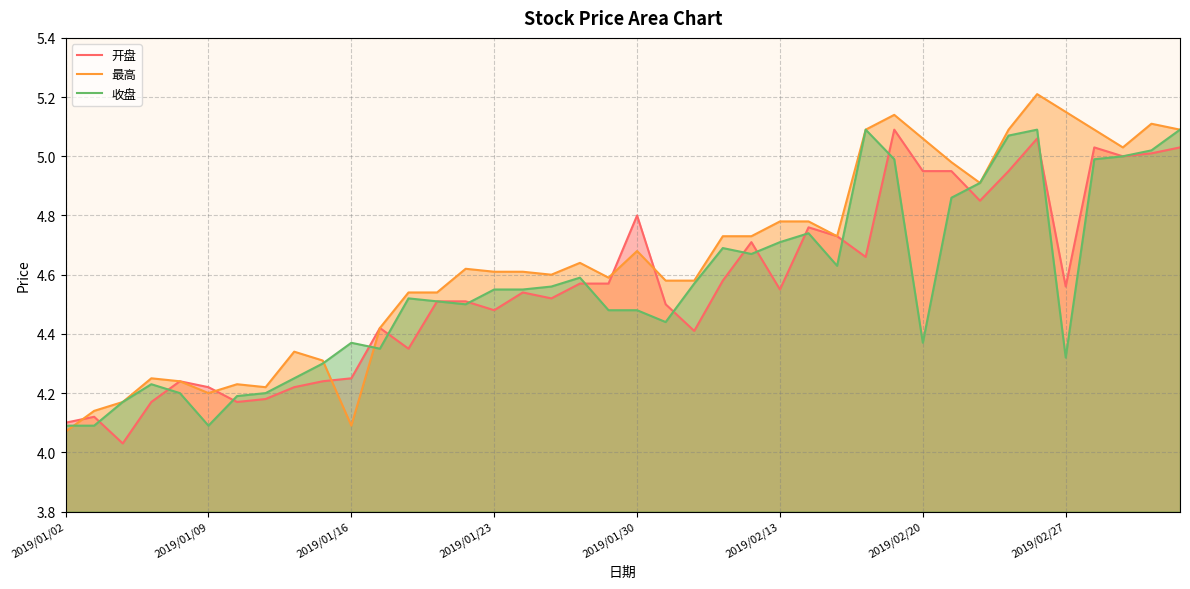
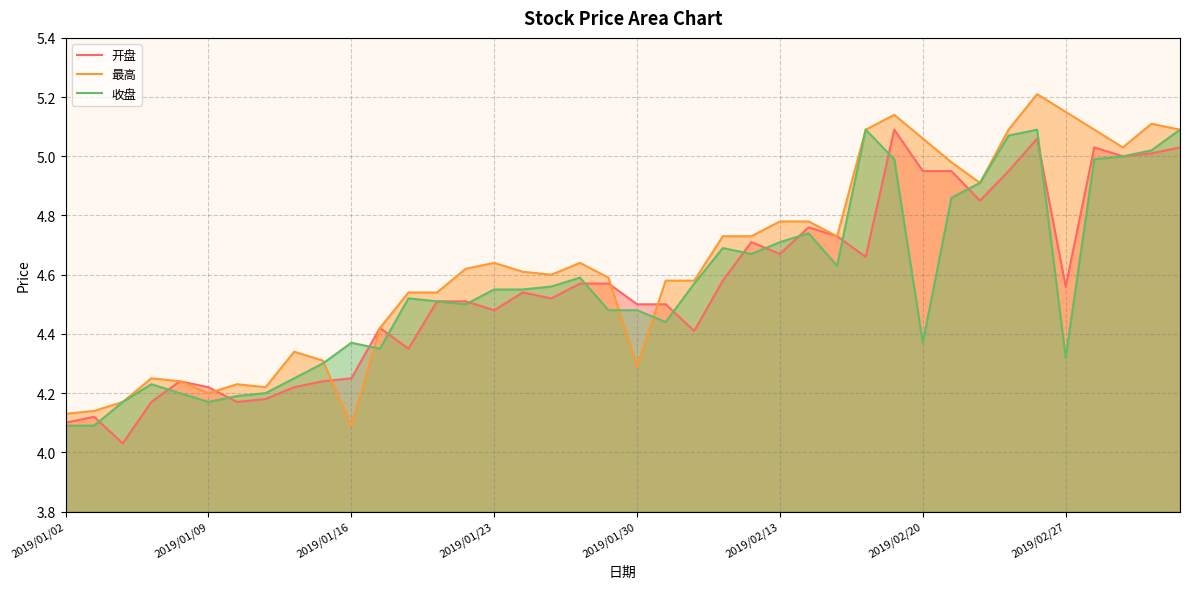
  {
    "开盘": {
      "2019/01/02": 4.10,
      "2019/01/09": 4.22,
      "2019/01/16": 4.25,
      "2019/01/23": 4.48,
-     "2019/01/30": 4.8,
-     "2019/02/13": 4.55,
+     "2019/01/30": 4.5,
+     "2019/02/13": 4.67,
      "2019/02/20": 4.95,
      "2019/02/27": 4.56
    },
    "最高": {
-     "2019/01/02": 4.07,
+     "2019/01/02": 4.13,
      "2019/01/09": 4.20,
      "2019/01/16": 4.09,
-     "2019/01/23": 4.61,
-     "2019/01/30": 4.68,
+     "2019/01/23": 4.64,
+     "2019/01/30": 4.29,
      "2019/02/13": 4.78,
      "2019/02/20": 5.06,
      "2019/02/27": 5.15
    },
    "收盘": {
      "2019/01/02": 4.09,
-     "2019/01/09": 4.09,
+     "2019/01/09": 4.17,
      "2019/01/16": 4.37,
      "2019/01/23": 4.55,
      "2019/01/30": 4.48,
      "2019/02/13": 4.71,
      "2019/02/20": 4.37,
      "2019/02/27": 4.32
    }
  }
